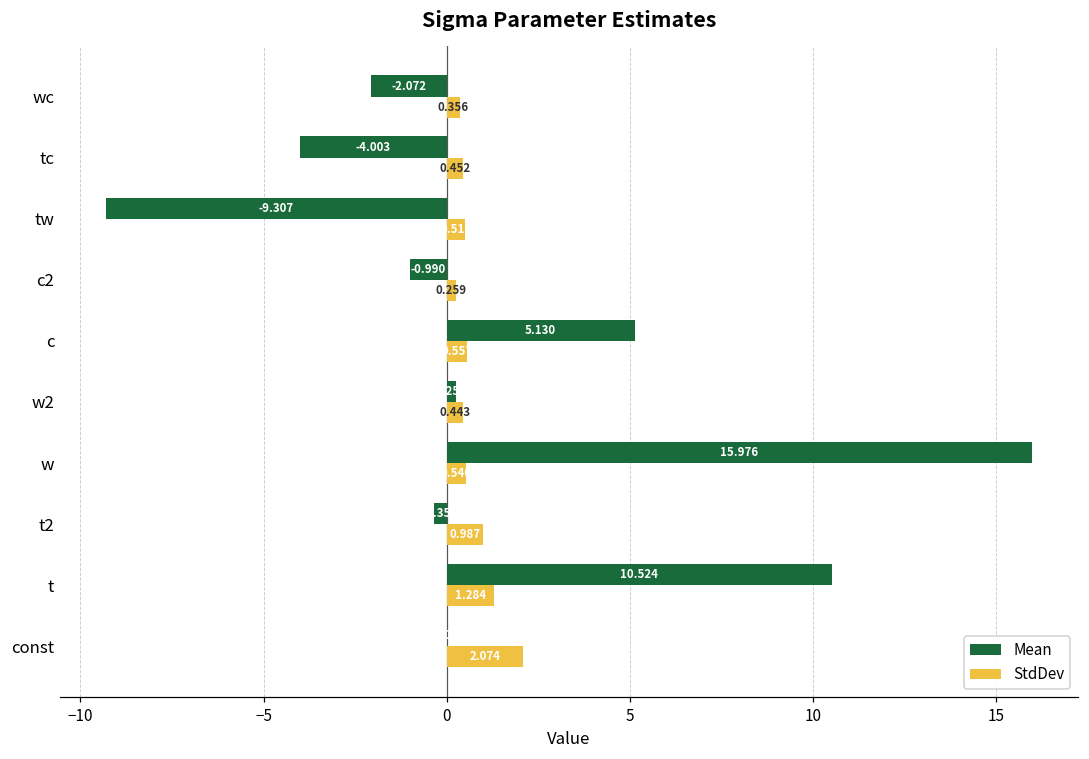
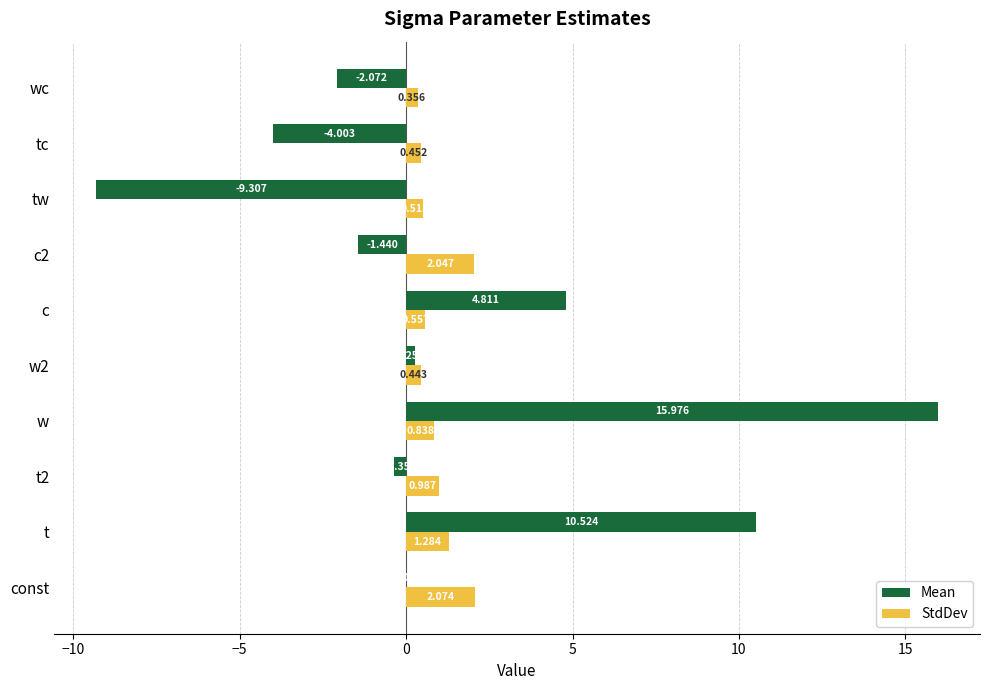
  {
    "Mean": {
      "wc": -2.072,
      "tc": -4.003,
      "tw": -9.307,
-     "c2": -0.990,
-     "c": 5.130,
+     "c2": -1.440,
+     "c": 4.811,
      "w": 15.976,
      "t": 10.524
    },
    "StdDev": {
      "wc": 0.356,
      "tc": 0.452,
      "tw": 0.513,
-     "c2": 0.259,
+     "c2": 2.047,
      "c": 0.557,
      "w2": 0.443,
-     "w": 0.540,
+     "w": 0.838,
      "t2": 0.987,
      "t": 1.284,
      "const": 2.074
    }
  }
